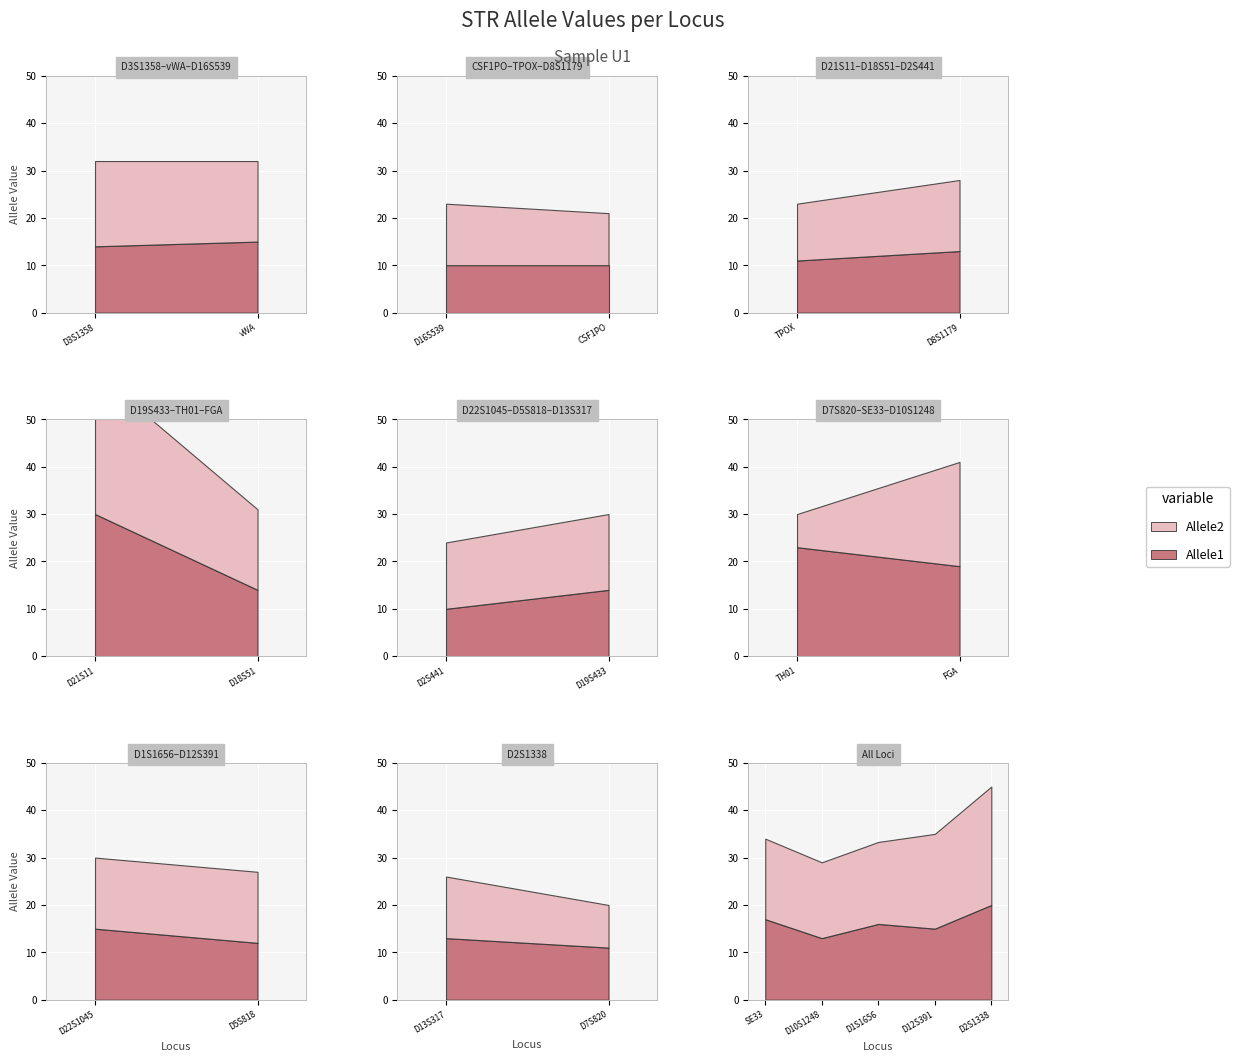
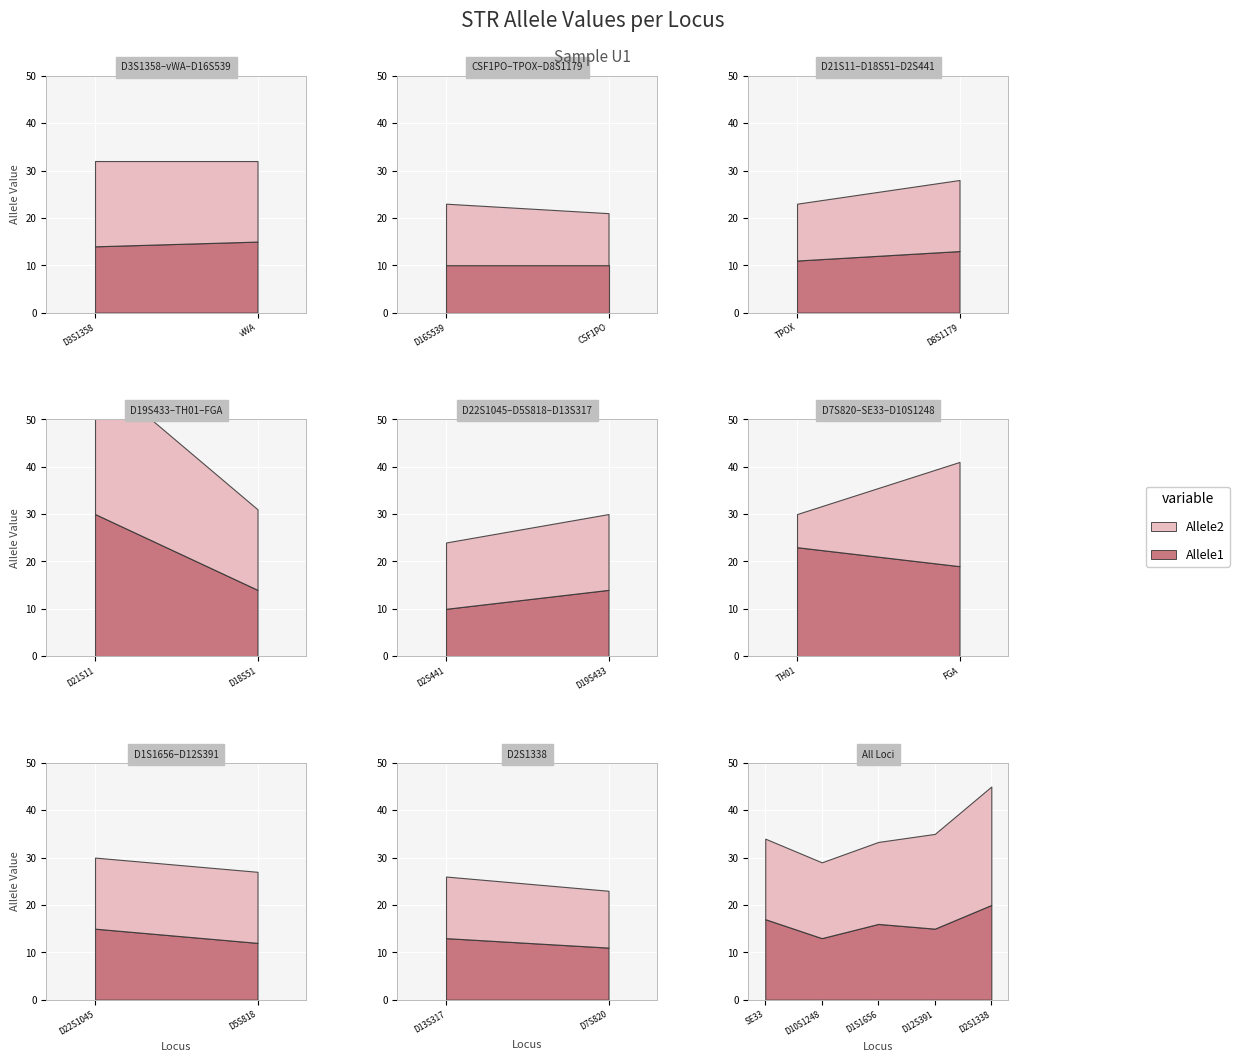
  {
    "D3S1358–vWA–D16S539": {
      "Allele1": {
        "D3S1358": 14,
        "vWA": 15
      },
      "Allele2": {
        "D3S1358": 18,
        "vWA": 17
      }
    },
    "CSF1PO–TPOX–D8S1179": {
      "Allele1": {
        "D16S539": 10,
        "CSF1PO": 10
      },
      "Allele2": {
        "D16S539": 13,
        "CSF1PO": 11
      }
    },
    "D21S11–D18S51–D2S441": {
      "Allele1": {
        "TPOX": 11,
        "D8S1179": 13
      },
      "Allele2": {
        "TPOX": 12,
        "D8S1179": 15
      }
    },
    "D19S433–TH01–FGA": {
      "Allele1": {
        "D21S11": 30,
        "D18S51": 14
      },
      "Allele2": {
        "D18S51": 17
      }
    },
    "D22S1045–D5S818–D13S317": {
      "Allele1": {
        "D2S441": 10,
        "D19S433": 14
      },
      "Allele2": {
        "D2S441": 14,
        "D19S433": 16
      }
    },
    "D7S820–SE33–D10S1248": {
      "Allele1": {
        "TH01": 23,
        "FGA": 19
      },
      "Allele2": {
        "TH01": 7,
        "FGA": 22
      }
    },
    "D1S1656–D12S391": {
      "Allele1": {
        "D22S1045": 15,
        "D5S818": 12
      },
      "Allele2": {
        "D22S1045": 15,
        "D5S818": 15
      }
    },
    "D2S1338": {
      "Allele1": {
        "D13S317": 13,
        "D7S820": 11
      },
      "Allele2": {
        "D13S317": 13,
-       "D7S820": 9
+       "D7S820": 12
      }
    },
    "All Loci": {
      "Allele1": {
        "SE33": 17,
        "D10S1248": 13,
        "D1S1656": 16,
        "D12S391": 15,
        "D2S1338": 20
      },
      "Allele2": {
        "SE33": 17,
        "D10S1248": 16,
        "D1S1656": 17,
        "D12S391": 20,
        "D2S1338": 25
      }
    }
  }
